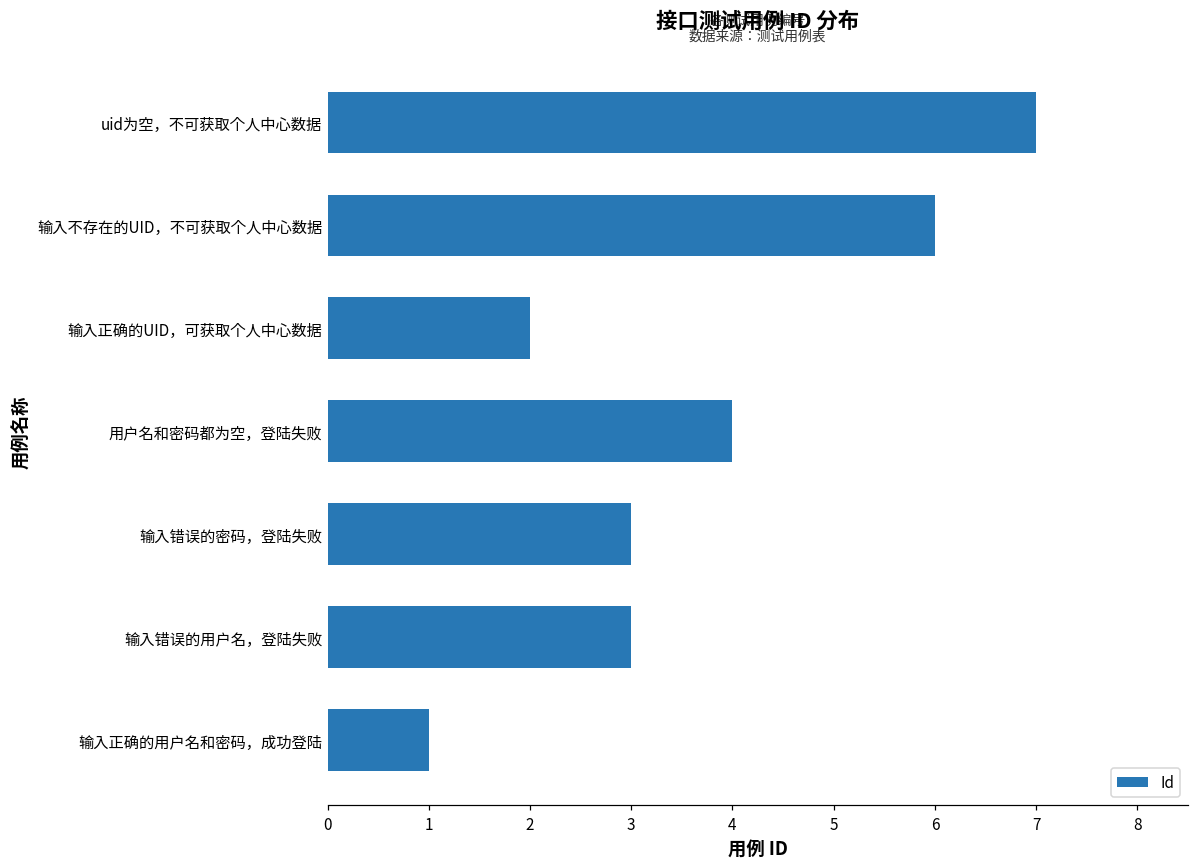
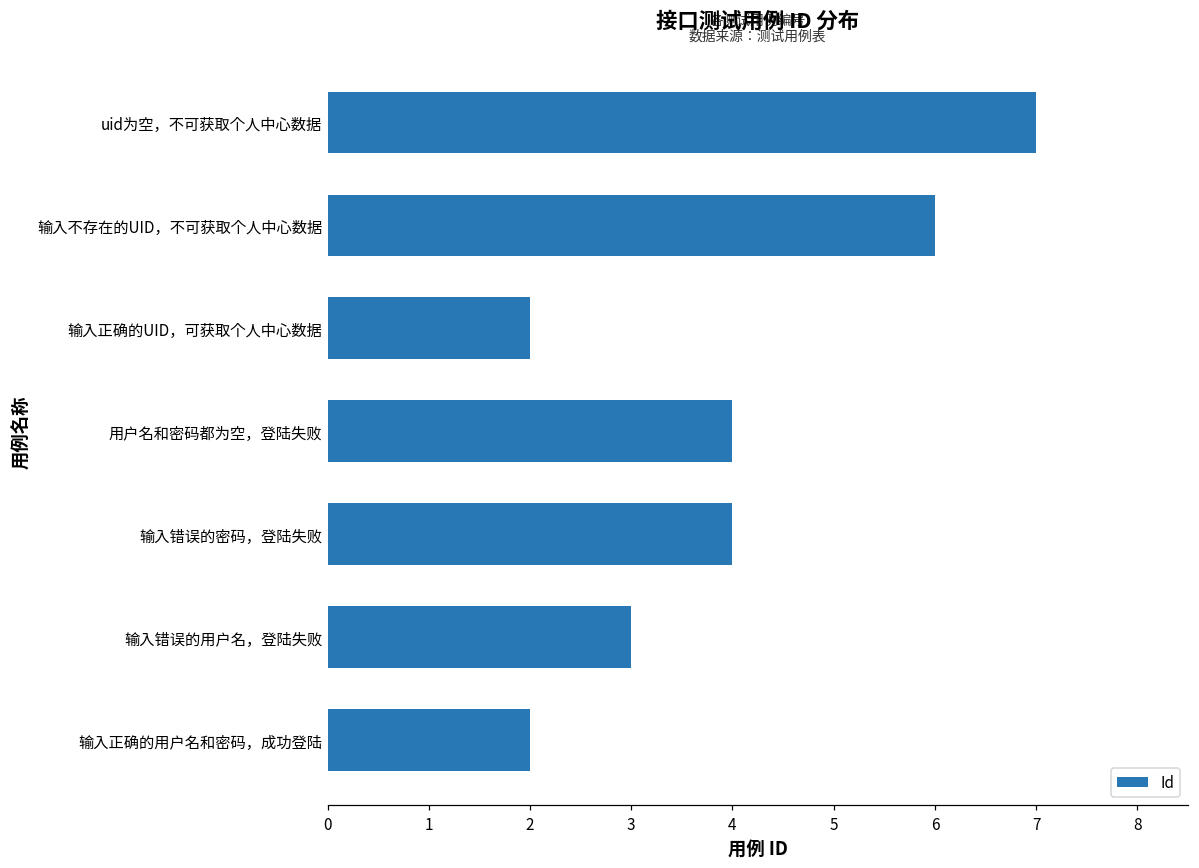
  {
    "uid为空，不可获取个人中心数据": 7,
    "输入不存在的UID，不可获取个人中心数据": 6,
    "输入正确的UID，可获取个人中心数据": 2,
    "用户名和密码都为空，登陆失败": 4,
-   "输入错误的密码，登陆失败": 3,
+   "输入错误的密码，登陆失败": 4,
    "输入错误的用户名，登陆失败": 3,
-   "输入正确的用户名和密码，成功登陆": 1
+   "输入正确的用户名和密码，成功登陆": 2
  }
